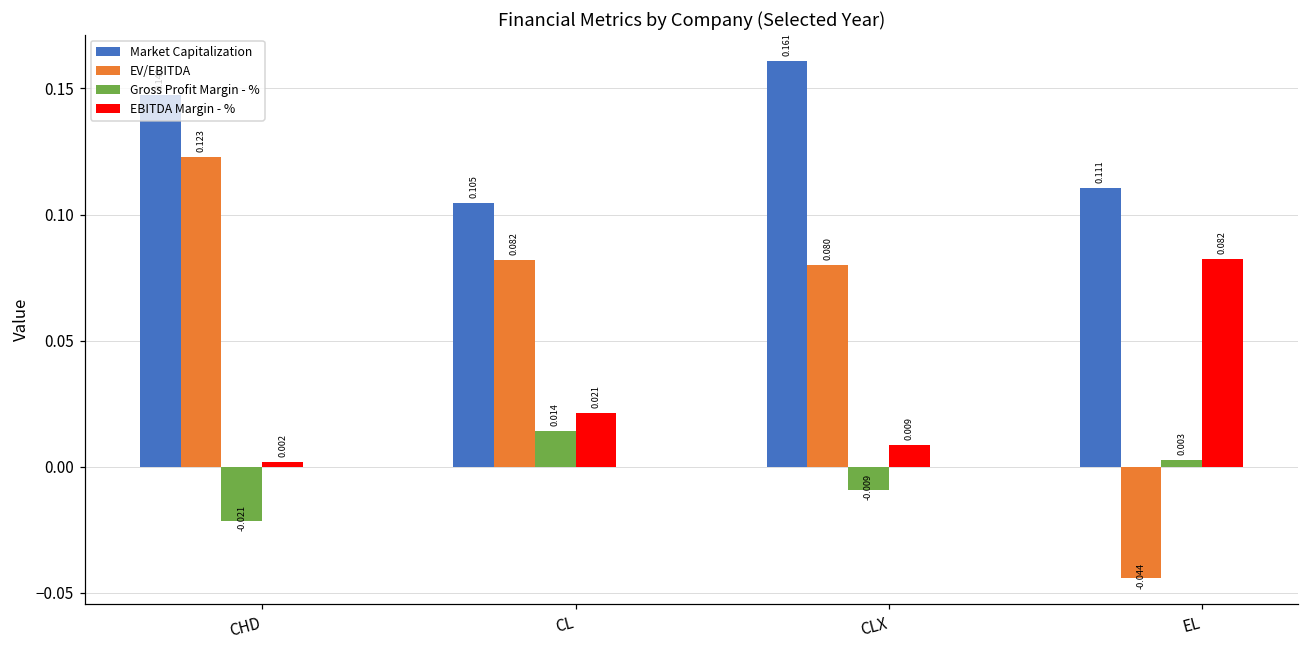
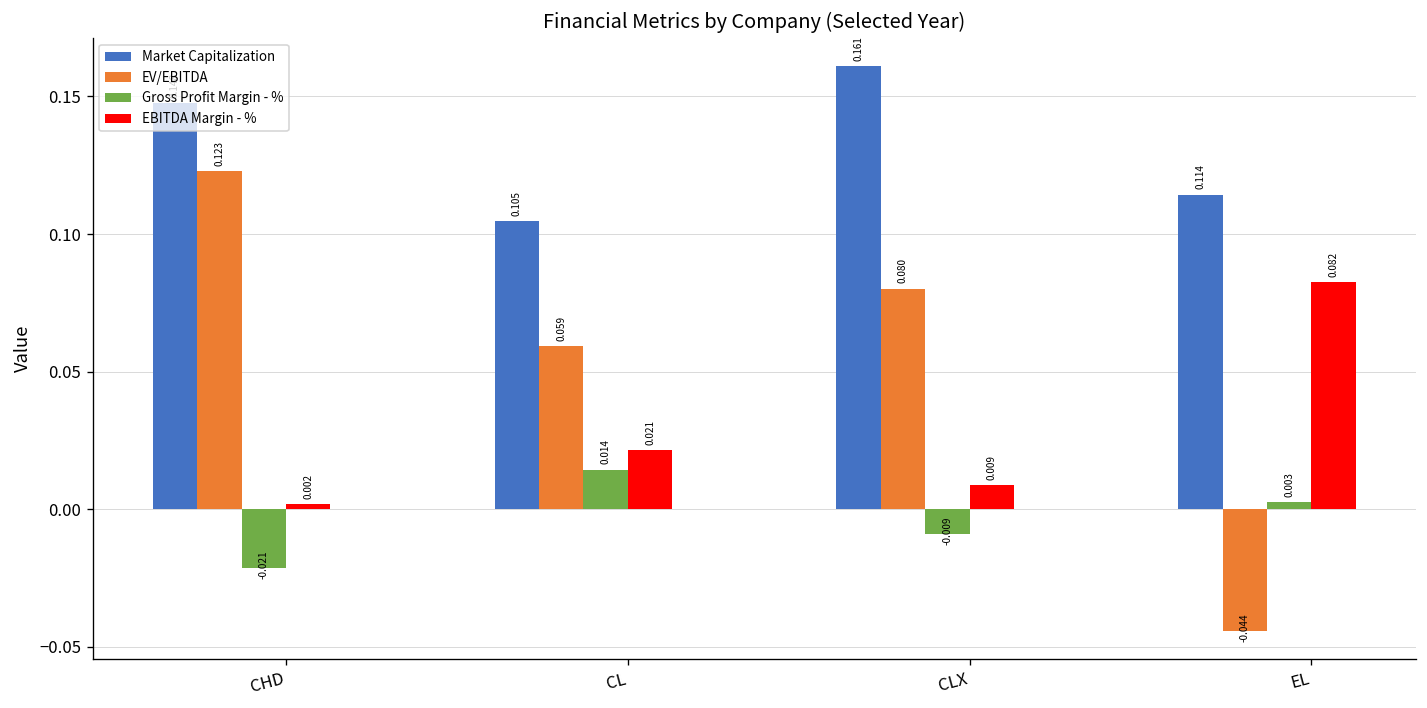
  {
    "Market Capitalization": {
      "CL": 0.105,
      "CLX": 0.161,
-     "EL": 0.111
+     "EL": 0.114
    },
    "EV/EBITDA": {
      "CHD": 0.123,
-     "CL": 0.082,
+     "CL": 0.059,
      "CLX": 0.080,
      "EL": -0.044
    },
    "Gross Profit Margin - %": {
      "CHD": -0.021,
      "CL": 0.014,
      "CLX": -0.009,
      "EL": 0.003
    },
    "EBITDA Margin - %": {
      "CHD": 0.002,
      "CL": 0.021,
      "CLX": 0.009,
      "EL": 0.082
    }
  }
